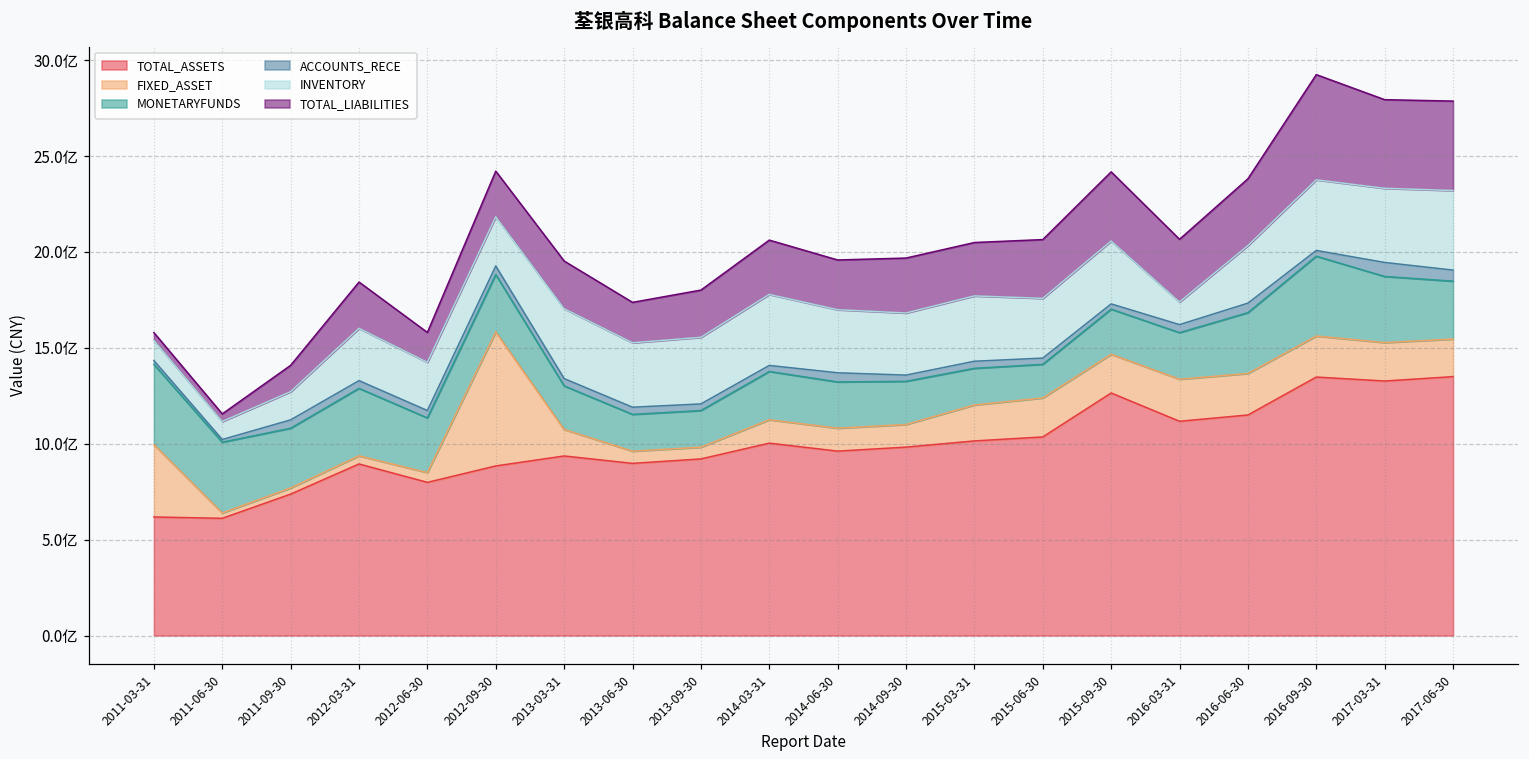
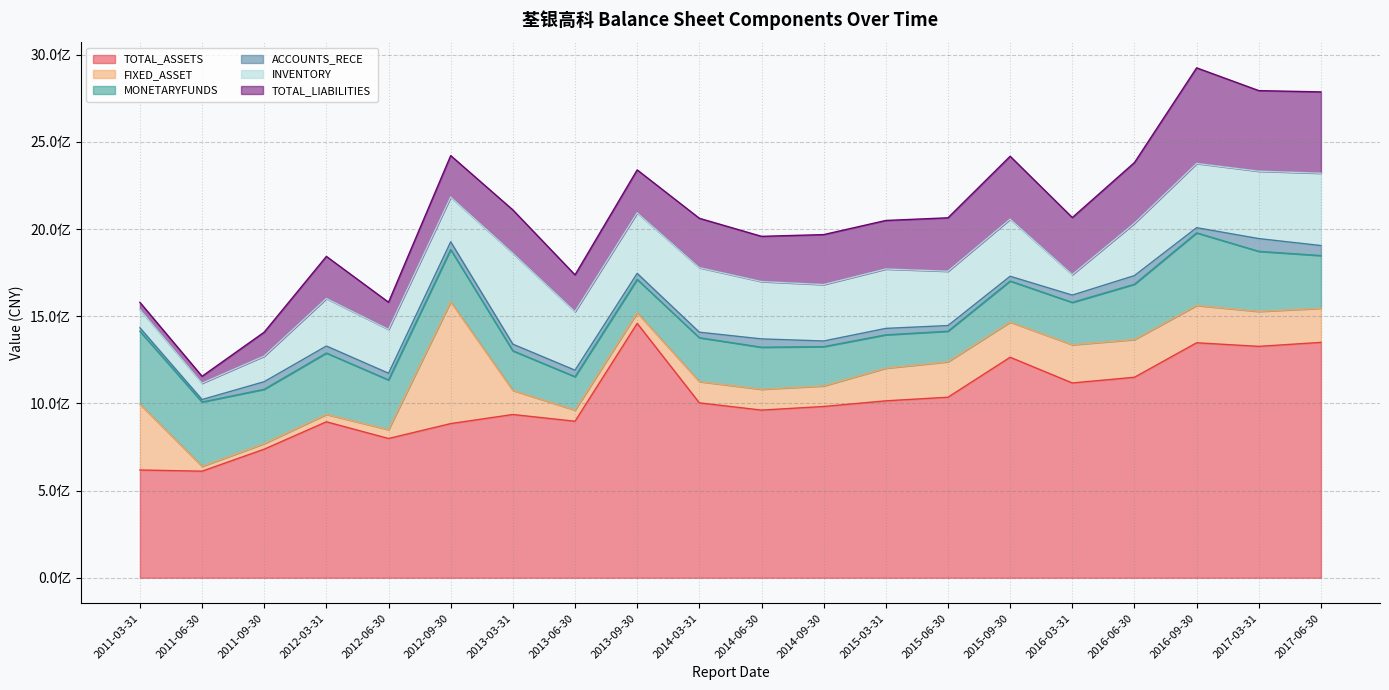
  {
    "TOTAL_ASSETS": {
      "2011-03-31": "6.2亿",
      "2011-06-30": "6.1亿",
      "2011-09-30": "7.4亿",
      "2012-03-31": "8.9亿",
      "2012-06-30": "8.0亿",
      "2012-09-30": "8.8亿",
      "2013-03-31": "9.4亿",
      "2013-06-30": "9.0亿",
-     "2013-09-30": "9.2亿",
+     "2013-09-30": "14.6亿",
      "2014-03-31": "10.0亿",
      "2014-06-30": "9.6亿",
      "2014-09-30": "9.8亿",
      "2015-03-31": "10.1亿",
      "2015-06-30": "10.4亿",
      "2015-09-30": "12.6亿",
      "2016-03-31": "11.2亿",
      "2016-06-30": "11.5亿",
      "2016-09-30": "13.5亿",
      "2017-03-31": "13.3亿",
      "2017-06-30": "13.5亿"
    },
    "FIXED_ASSET": {
      "2011-03-31": "3.8亿",
      "2011-06-30": "0.3亿",
      "2011-09-30": "0.3亿",
      "2012-03-31": "0.4亿",
      "2012-06-30": "0.5亿",
      "2012-09-30": "7.0亿",
      "2013-03-31": "1.4亿",
      "2013-06-30": "0.6亿",
      "2013-09-30": "0.6亿",
      "2014-03-31": "1.2亿",
      "2014-06-30": "1.2亿",
      "2014-09-30": "1.2亿",
      "2015-03-31": "1.9亿",
      "2015-06-30": "2.0亿",
      "2015-09-30": "2.0亿",
      "2016-03-31": "2.2亿",
      "2016-06-30": "2.2亿",
      "2016-09-30": "2.1亿",
      "2017-03-31": "2.0亿",
      "2017-06-30": "2.0亿"
    },
    "INVENTORY": {
      "2011-03-31": "1.1亿",
      "2011-06-30": "0.9亿",
      "2011-09-30": "1.5亿",
      "2012-03-31": "2.7亿",
      "2012-06-30": "2.5亿",
      "2012-09-30": "2.6亿",
-     "2013-03-31": "3.6亿",
+     "2013-03-31": "5.2亿",
      "2013-06-30": "3.4亿",
      "2013-09-30": "3.5亿",
      "2014-03-31": "3.7亿",
      "2014-06-30": "3.3亿",
      "2014-09-30": "3.2亿",
      "2015-03-31": "3.4亿",
      "2015-06-30": "3.1亿",
      "2015-09-30": "3.3亿",
      "2016-03-31": "1.2亿",
      "2016-06-30": "3.0亿",
      "2016-09-30": "3.7亿",
      "2017-03-31": "3.9亿",
      "2017-06-30": "4.1亿"
    },
    "TOTAL_LIABILITIES": {
      "2011-03-31": "0.4亿",
      "2011-06-30": "0.4亿",
      "2011-09-30": "1.4亿",
      "2012-03-31": "2.4亿",
      "2012-06-30": "1.6亿",
      "2012-09-30": "2.4亿",
      "2013-03-31": "2.5亿",
      "2013-06-30": "2.1亿",
      "2013-09-30": "2.5亿",
      "2014-03-31": "2.8亿",
      "2014-06-30": "2.6亿",
      "2014-09-30": "2.9亿",
      "2015-03-31": "2.8亿",
      "2015-06-30": "3.1亿",
      "2015-09-30": "3.6亿",
      "2016-03-31": "3.3亿",
      "2016-06-30": "3.5亿",
      "2016-09-30": "5.5亿",
      "2017-03-31": "4.6亿",
      "2017-06-30": "4.7亿"
    }
  }
